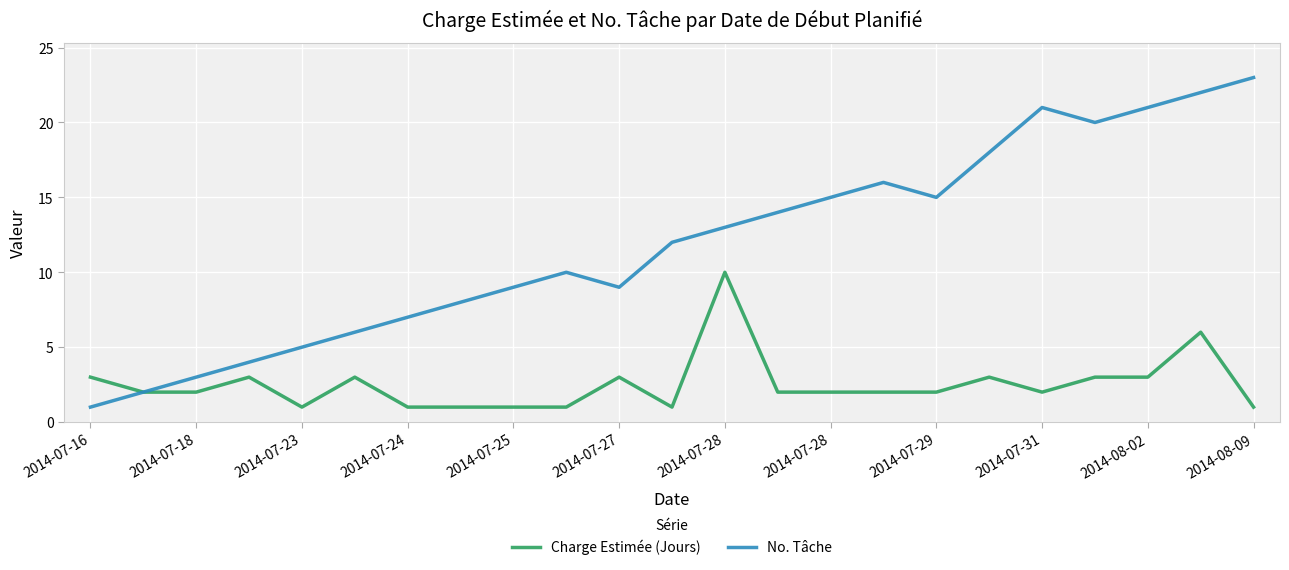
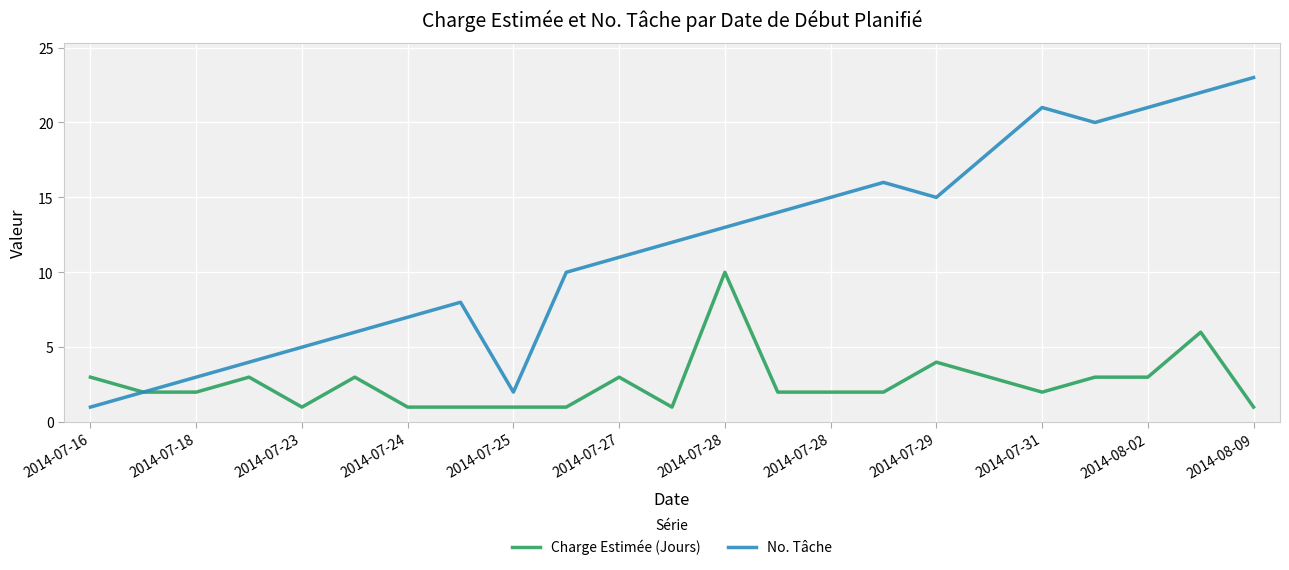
  {
    "Charge Estimée (Jours)": {
      "2014-07-16": 3,
      "2014-07-23": 1,
      "2014-07-25": 1,
      "2014-07-27": 3,
-     "2014-07-29": 2,
+     "2014-07-29": 4,
      "2014-07-31": 2,
      "2014-08-09": 1
    },
    "No. Tâche": {
      "2014-07-16": 1,
      "2014-07-23": 5,
-     "2014-07-25": 9,
-     "2014-07-27": 9,
+     "2014-07-25": 2,
+     "2014-07-27": 11,
      "2014-07-29": 15,
      "2014-07-31": 21,
      "2014-08-09": 23
    }
  }
